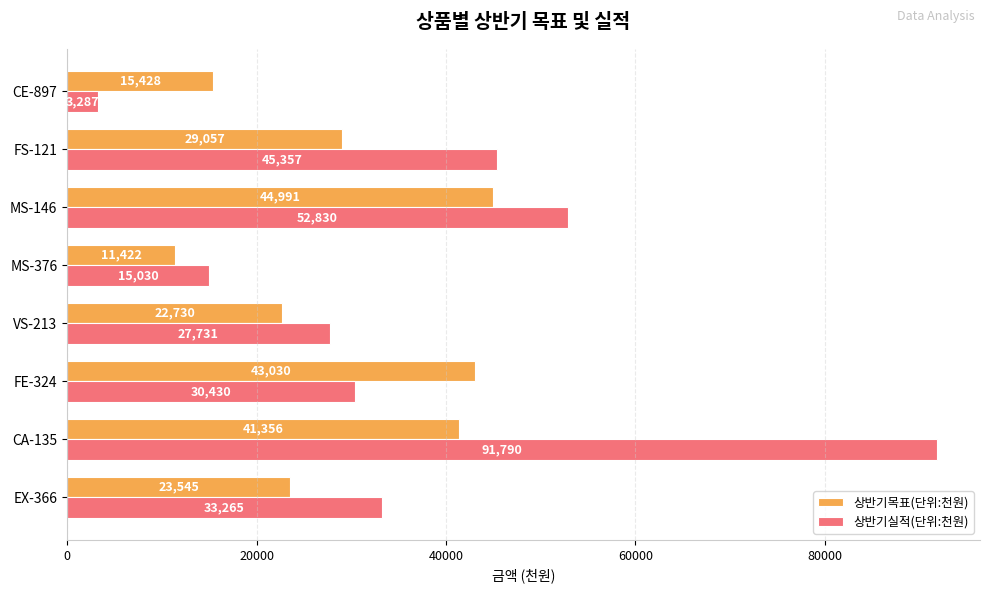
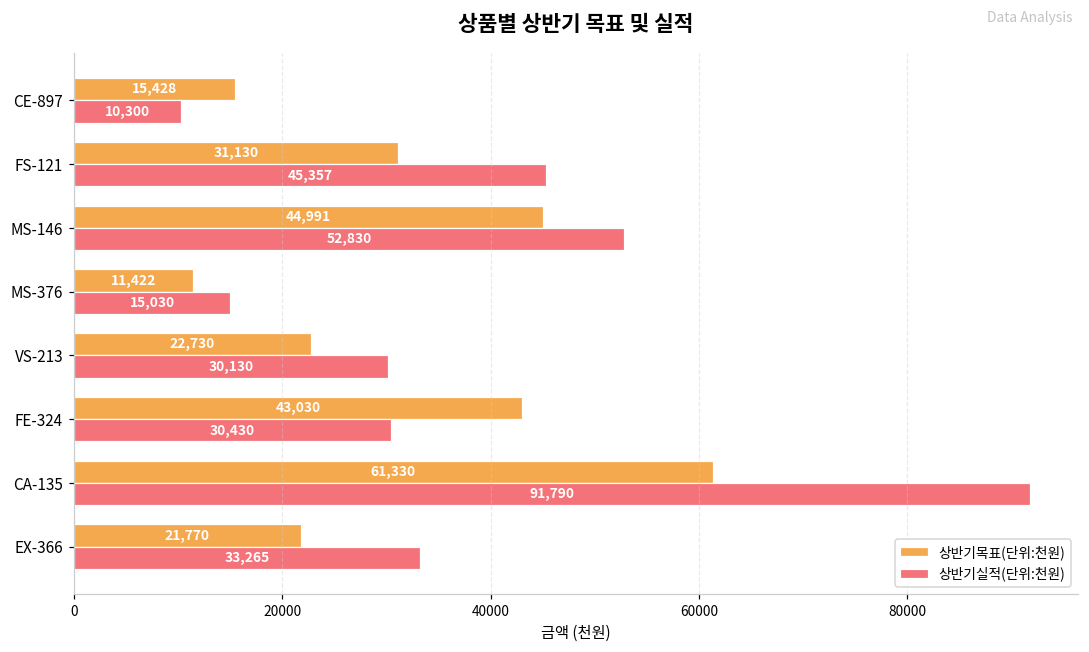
  {
    "상반기목표(단위:천원)": {
      "CE-897": "15,428",
-     "FS-121": "29,057",
+     "FS-121": "31,130",
      "MS-146": "44,991",
      "MS-376": "11,422",
      "VS-213": "22,730",
      "FE-324": "43,030",
-     "CA-135": "41,356",
-     "EX-366": "23,545"
+     "CA-135": "61,330",
+     "EX-366": "21,770"
    },
    "상반기실적(단위:천원)": {
-     "CE-897": "3,287",
+     "CE-897": "10,300",
      "FS-121": "45,357",
      "MS-146": "52,830",
      "MS-376": "15,030",
-     "VS-213": "27,731",
+     "VS-213": "30,130",
      "FE-324": "30,430",
      "CA-135": "91,790",
      "EX-366": "33,265"
    }
  }
